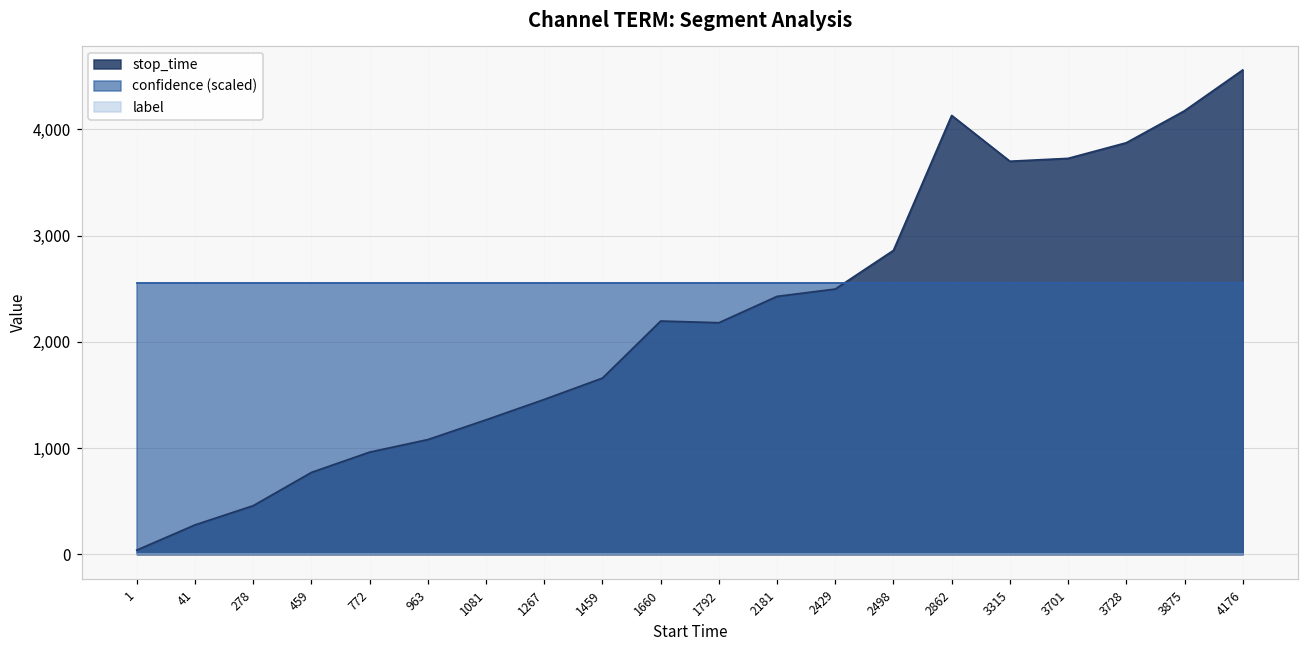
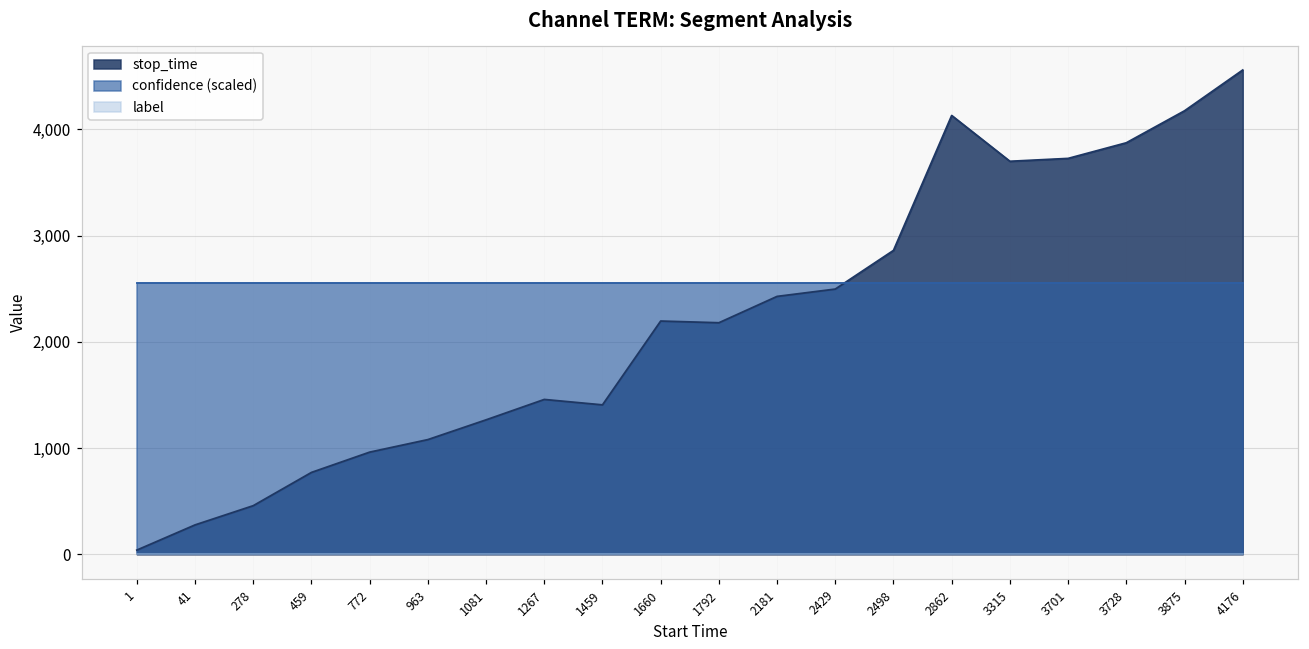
  {
    "stop_time": {
      "1": "0",
      "41": "300",
      "278": "500",
      "459": "800",
      "772": "1,000",
      "963": "1,100",
      "1081": "1,300",
      "1267": "1,500",
-     "1459": "1,700",
+     "1459": "1,400",
      "1660": "2,200",
      "1792": "2,200",
      "2181": "2,400",
      "2429": "2,500",
      "2498": "2,900",
      "2862": "4,100",
      "3315": "3,700",
      "3701": "3,700",
      "3728": "3,900",
      "3875": "4,200",
      "4176": "4,600"
    },
    "confidence (scaled)": {
      "1": "2,600",
      "41": "2,600",
      "278": "2,600",
      "459": "2,600",
      "772": "2,600",
      "963": "2,600",
      "1081": "2,600",
      "1267": "2,600",
      "1459": "2,600",
      "1660": "2,600",
      "1792": "2,600",
      "2181": "2,600",
      "2429": "2,600",
      "2498": "2,600",
      "2862": "2,600",
      "3315": "2,600",
      "3701": "2,600",
      "3728": "2,600",
      "3875": "2,600",
      "4176": "2,600"
    },
    "label": {
      "1": "0",
      "41": "0",
      "278": "0",
      "459": "0",
      "772": "0",
      "963": "0",
      "1081": "0",
      "1267": "0",
      "1459": "0",
      "1660": "0",
      "1792": "0",
      "2181": "0",
      "2429": "0",
      "2498": "0",
      "2862": "0",
      "3315": "0",
      "3701": "0",
      "3728": "0",
      "3875": "0",
      "4176": "0"
    }
  }
